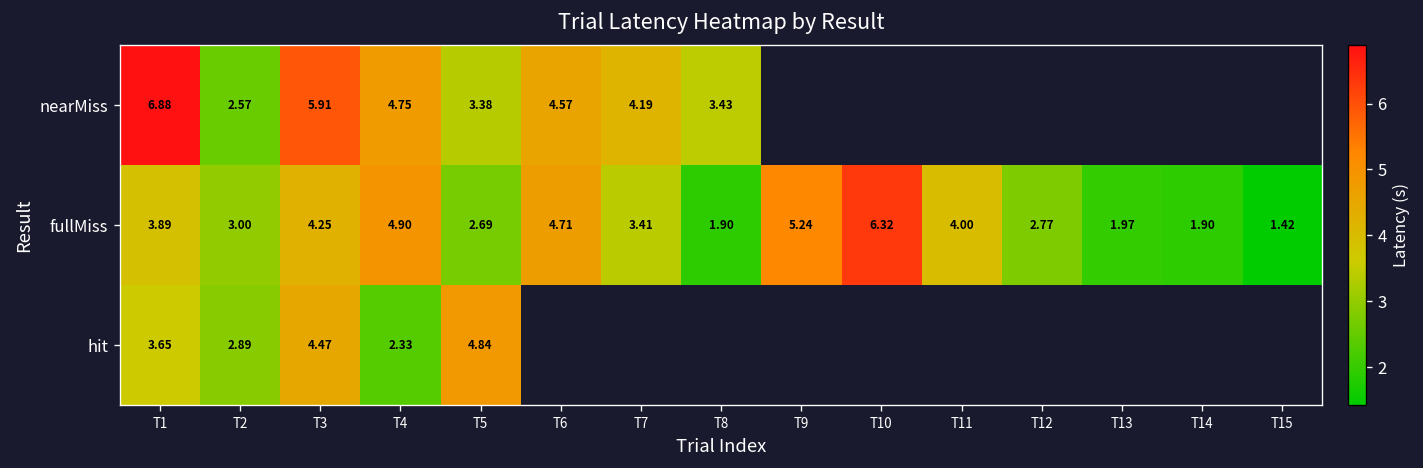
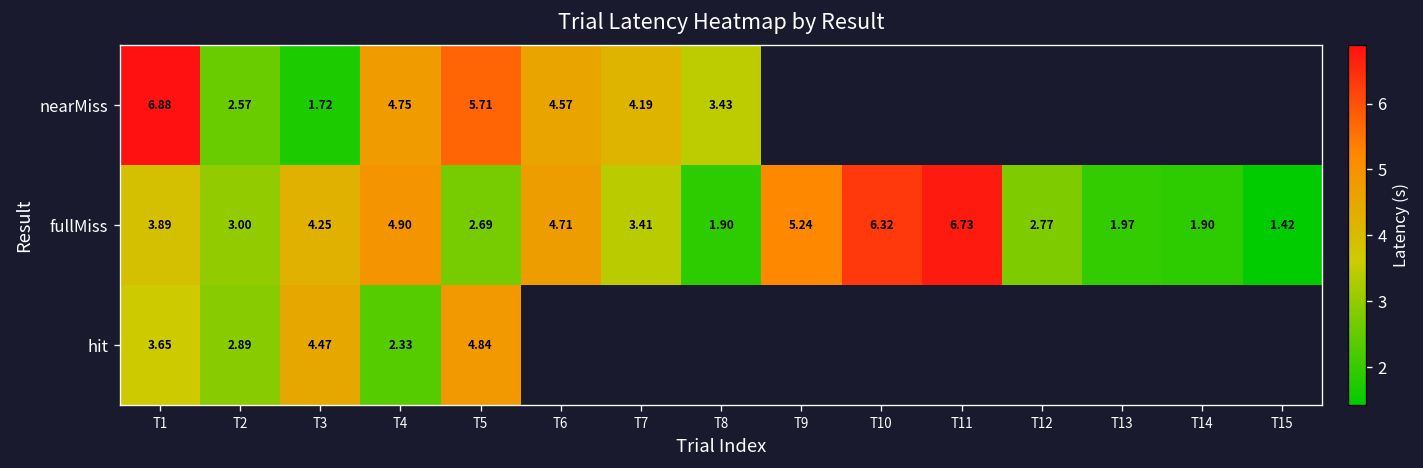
  {
    "nearMiss": {
      "T1": 6.88,
      "T2": 2.57,
-     "T3": 5.91,
+     "T3": 1.72,
      "T4": 4.75,
-     "T5": 3.38,
+     "T5": 5.71,
      "T6": 4.57,
      "T7": 4.19,
      "T8": 3.43
    },
    "fullMiss": {
      "T1": 3.89,
      "T2": 3.00,
      "T3": 4.25,
      "T4": 4.90,
      "T5": 2.69,
      "T6": 4.71,
      "T7": 3.41,
      "T8": 1.90,
      "T9": 5.24,
      "T10": 6.32,
-     "T11": 4.00,
+     "T11": 6.73,
      "T12": 2.77,
      "T13": 1.97,
      "T14": 1.90,
      "T15": 1.42
    },
    "hit": {
      "T1": 3.65,
      "T2": 2.89,
      "T3": 4.47,
      "T4": 2.33,
      "T5": 4.84
    }
  }
